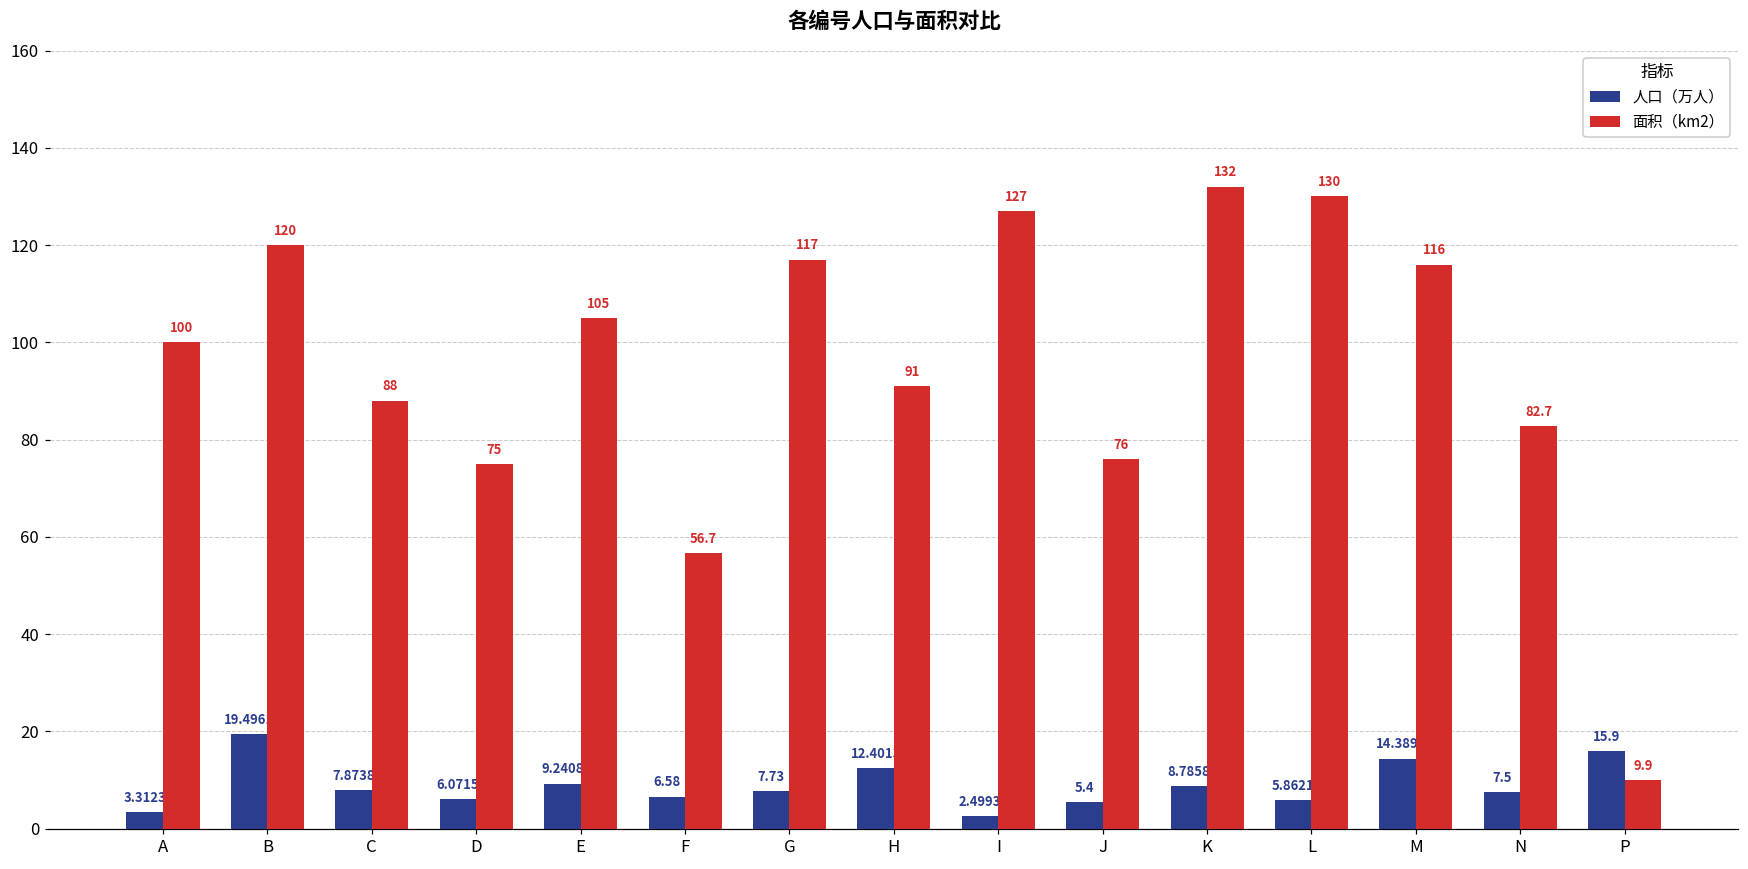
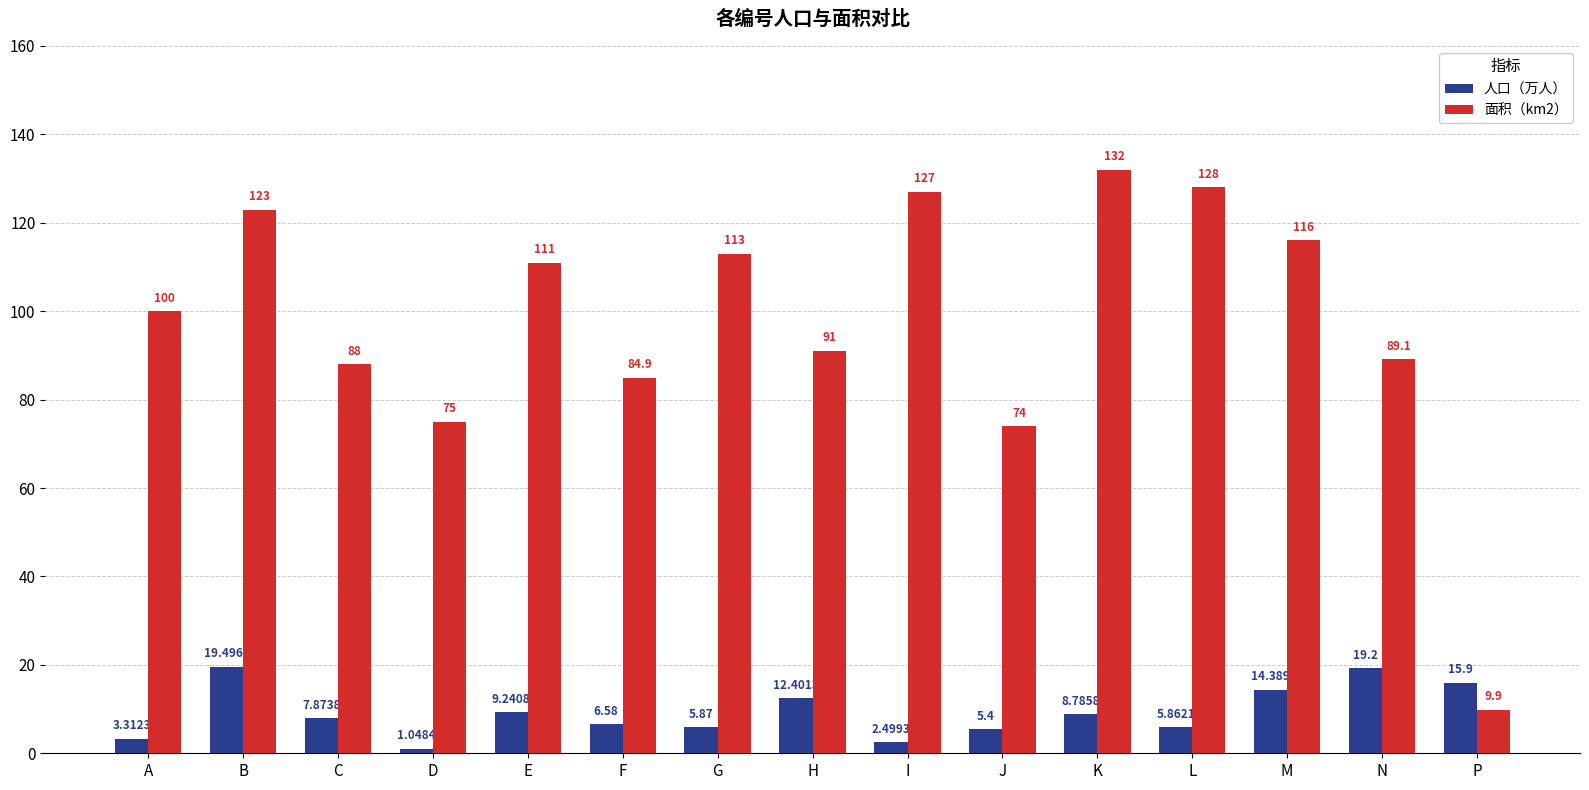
  {
    "人口（万人）": {
      "A": 3.3123,
      "B": 19.4961,
      "C": 7.8738,
-     "D": 6.0715,
+     "D": 1.0484,
      "E": 9.2408,
      "F": 6.58,
-     "G": 7.73,
+     "G": 5.87,
      "H": 12.4013,
      "I": 2.4993,
      "J": 5.4,
      "K": 8.7858,
      "L": 5.8621,
      "M": 14.389,
-     "N": 7.5,
+     "N": 19.2,
      "P": 15.9
    },
    "面积（km2）": {
      "A": 100,
-     "B": 120,
+     "B": 123,
      "C": 88,
      "D": 75,
-     "E": 105,
-     "F": 56.7,
-     "G": 117,
+     "E": 111,
+     "F": 84.9,
+     "G": 113,
      "H": 91,
      "I": 127,
-     "J": 76,
+     "J": 74,
      "K": 132,
-     "L": 130,
+     "L": 128,
      "M": 116,
-     "N": 82.7,
+     "N": 89.1,
      "P": 9.9
    }
  }
